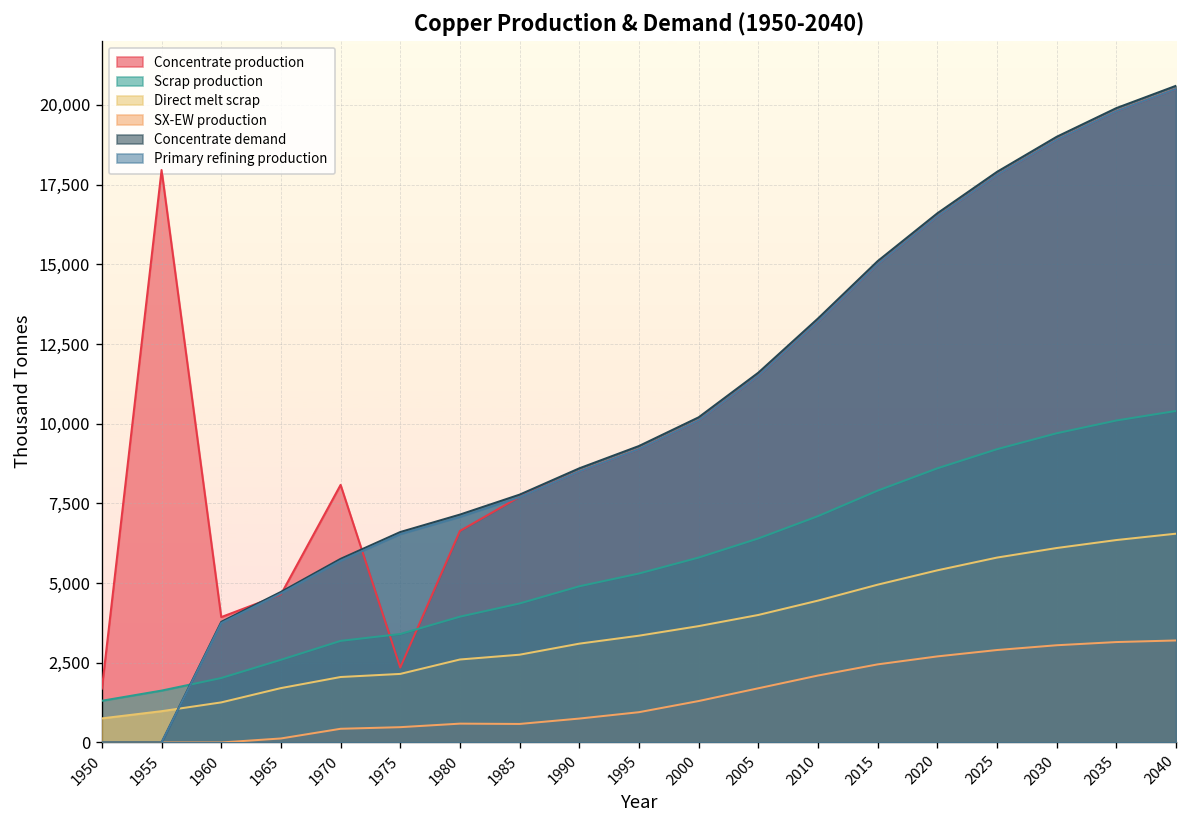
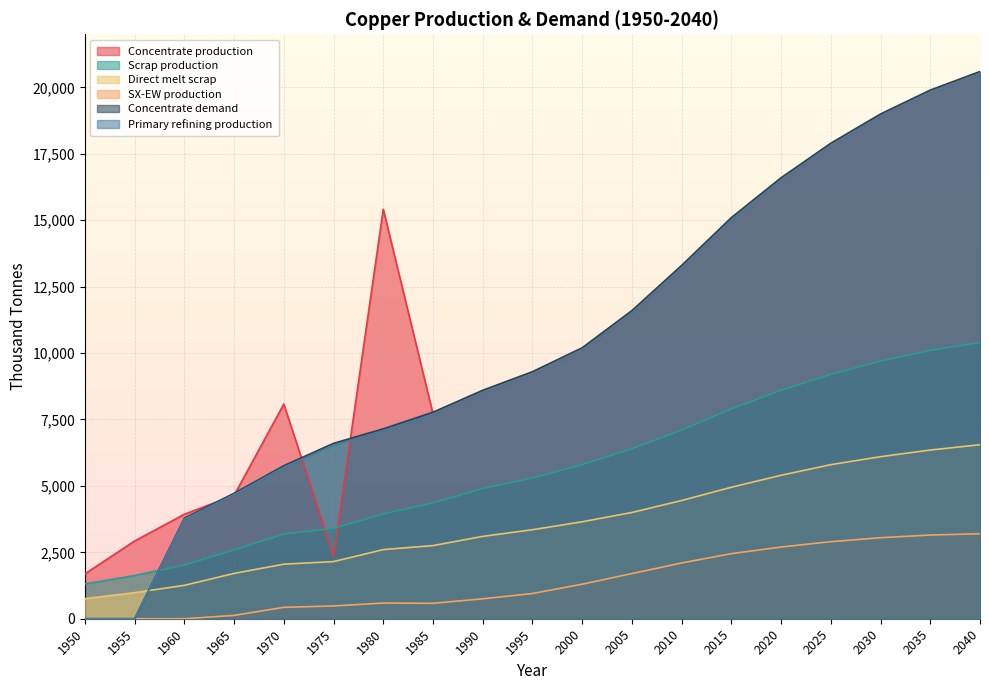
  {
    "Concentrate production": {
      "1950": "1,700",
-     "1955": "18,000",
+     "1955": "2,900",
      "1960": "3,900",
      "1970": "8,100",
      "1975": "2,300",
-     "1980": "6,600"
+     "1980": "15,400"
    },
    "Concentrate demand": {
      "1990": "8,600",
      "1995": "9,300",
      "2000": "10,200",
      "2005": "11,600",
      "2010": "13,300",
      "2015": "15,100",
      "2020": "16,600",
      "2025": "17,900",
      "2030": "19,000",
      "2035": "19,900",
      "2040": "20,600"
    }
  }
